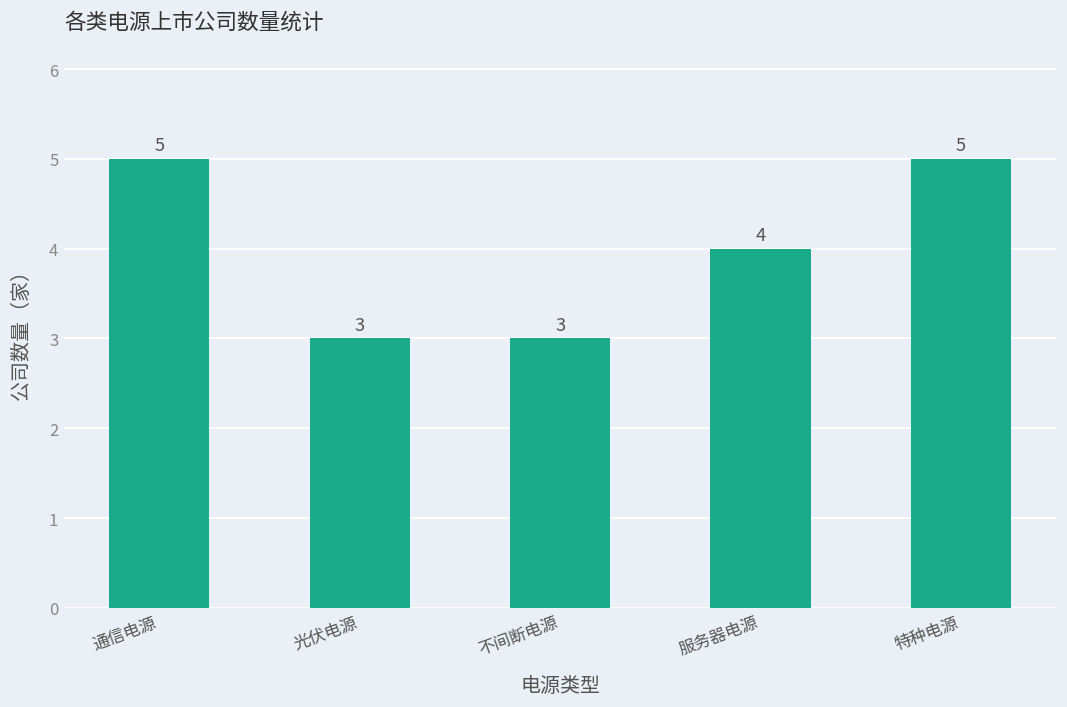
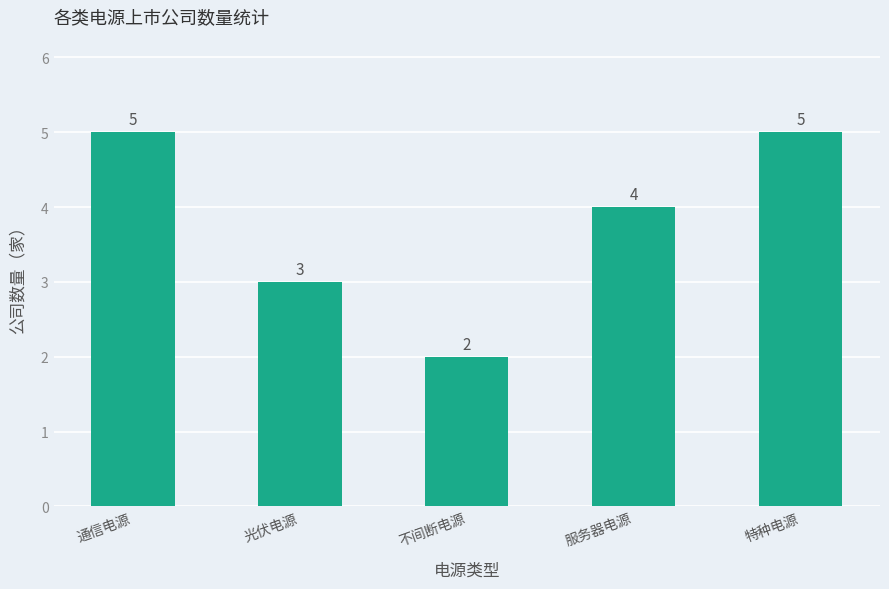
  {
    "通信电源": 5,
    "光伏电源": 3,
-   "不间断电源": 3,
+   "不间断电源": 2,
    "服务器电源": 4,
    "特种电源": 5
  }
